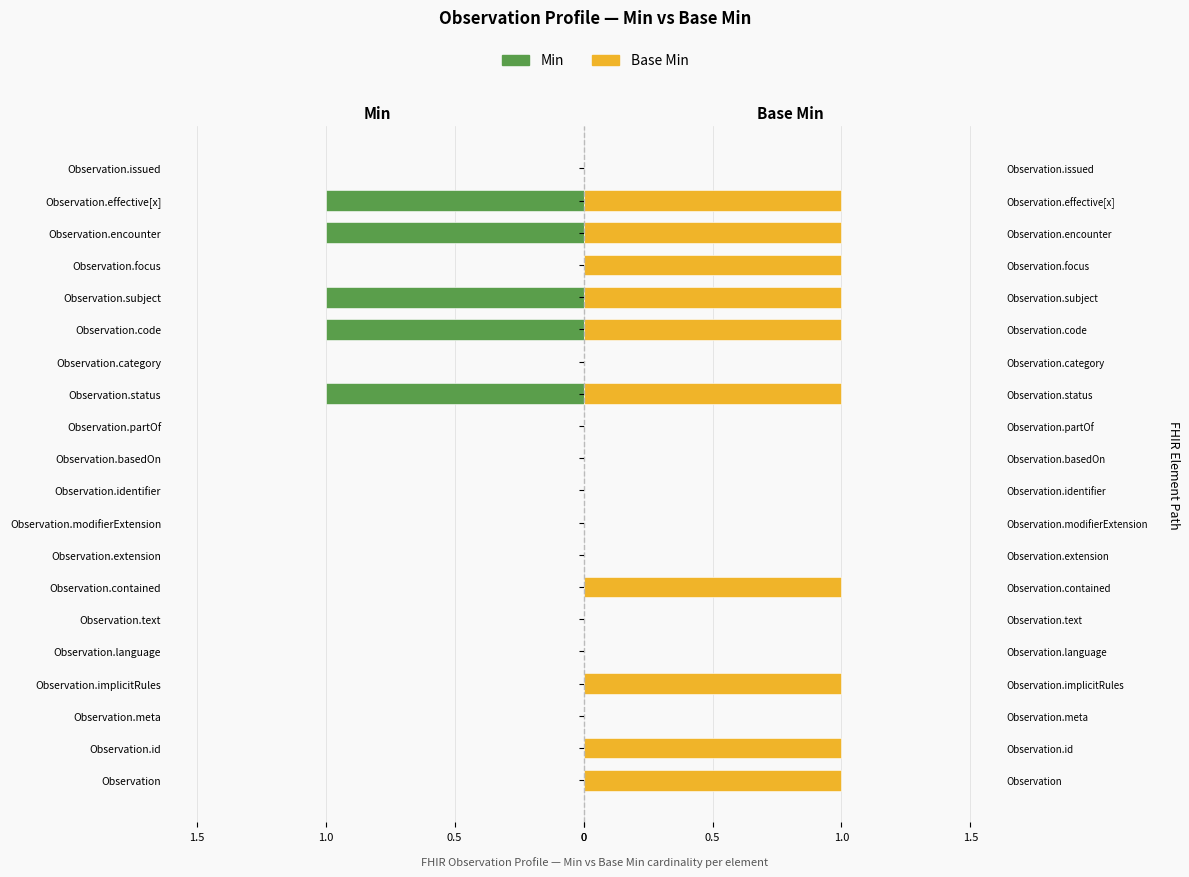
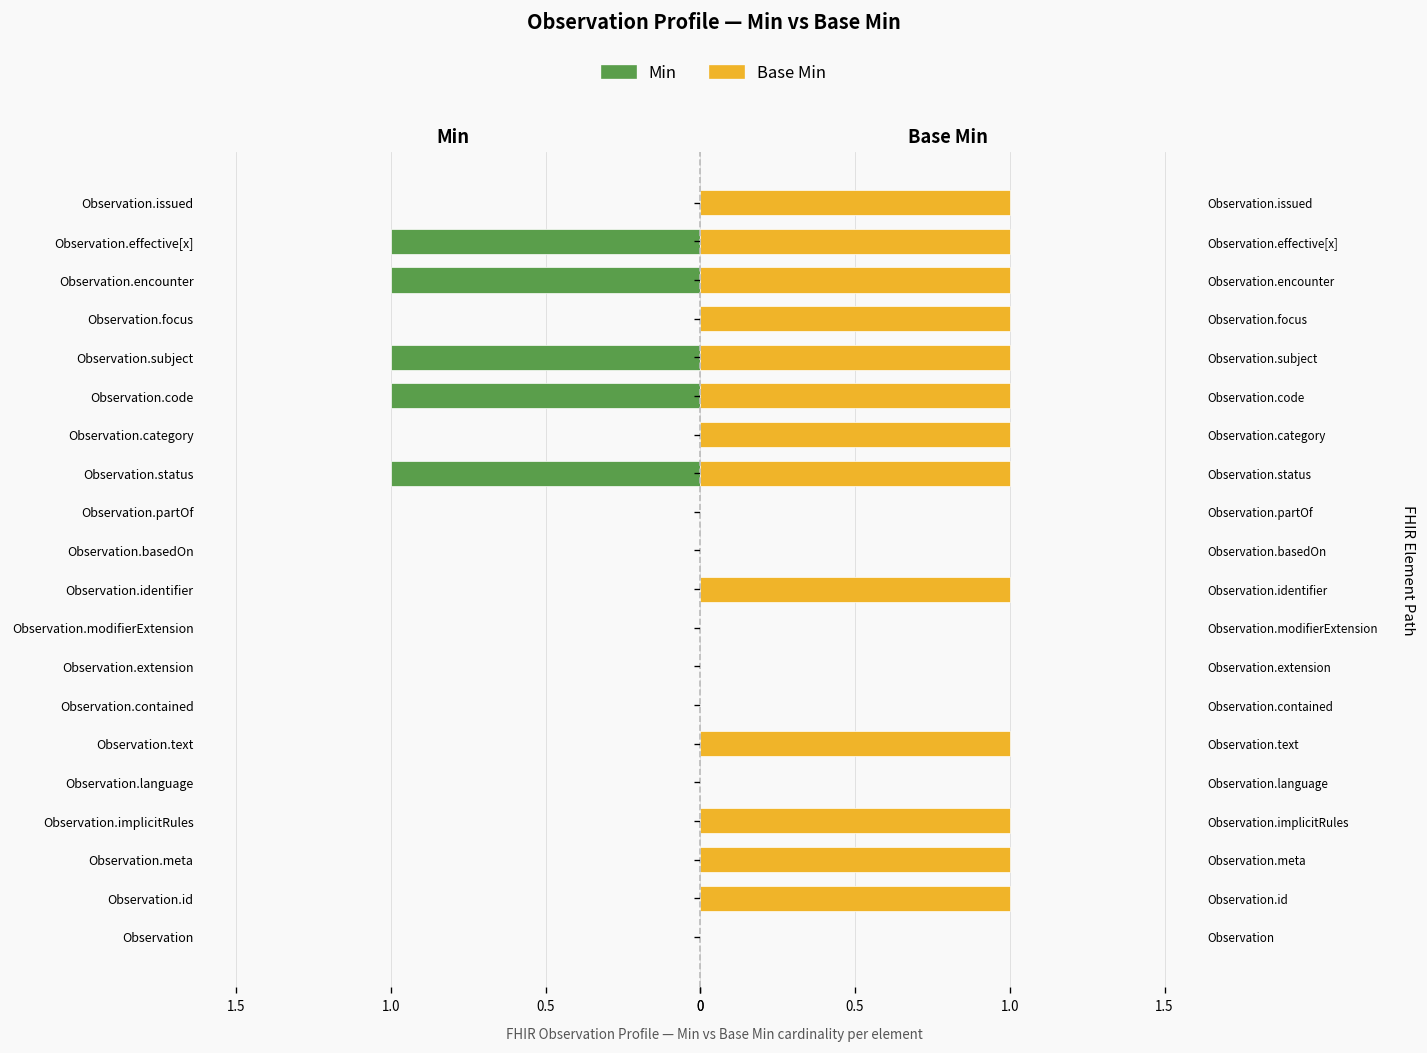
  {
    "Base Min": {
-     "Observation.issued": 0,
+     "Observation.issued": 1,
      "Observation.effective[x]": 1,
      "Observation.encounter": 1,
      "Observation.focus": 1,
      "Observation.subject": 1,
      "Observation.code": 1,
-     "Observation.category": 0,
+     "Observation.category": 1,
      "Observation.status": 1,
      "Observation.partOf": 0,
      "Observation.basedOn": 0,
-     "Observation.identifier": 0,
+     "Observation.identifier": 1,
      "Observation.modifierExtension": 0,
      "Observation.extension": 0,
-     "Observation.contained": 1,
-     "Observation.text": 0,
+     "Observation.contained": 0,
+     "Observation.text": 1,
      "Observation.language": 0,
      "Observation.implicitRules": 1,
-     "Observation.meta": 0,
+     "Observation.meta": 1,
      "Observation.id": 1,
-     "Observation": 1
+     "Observation": 0
    }
  }
